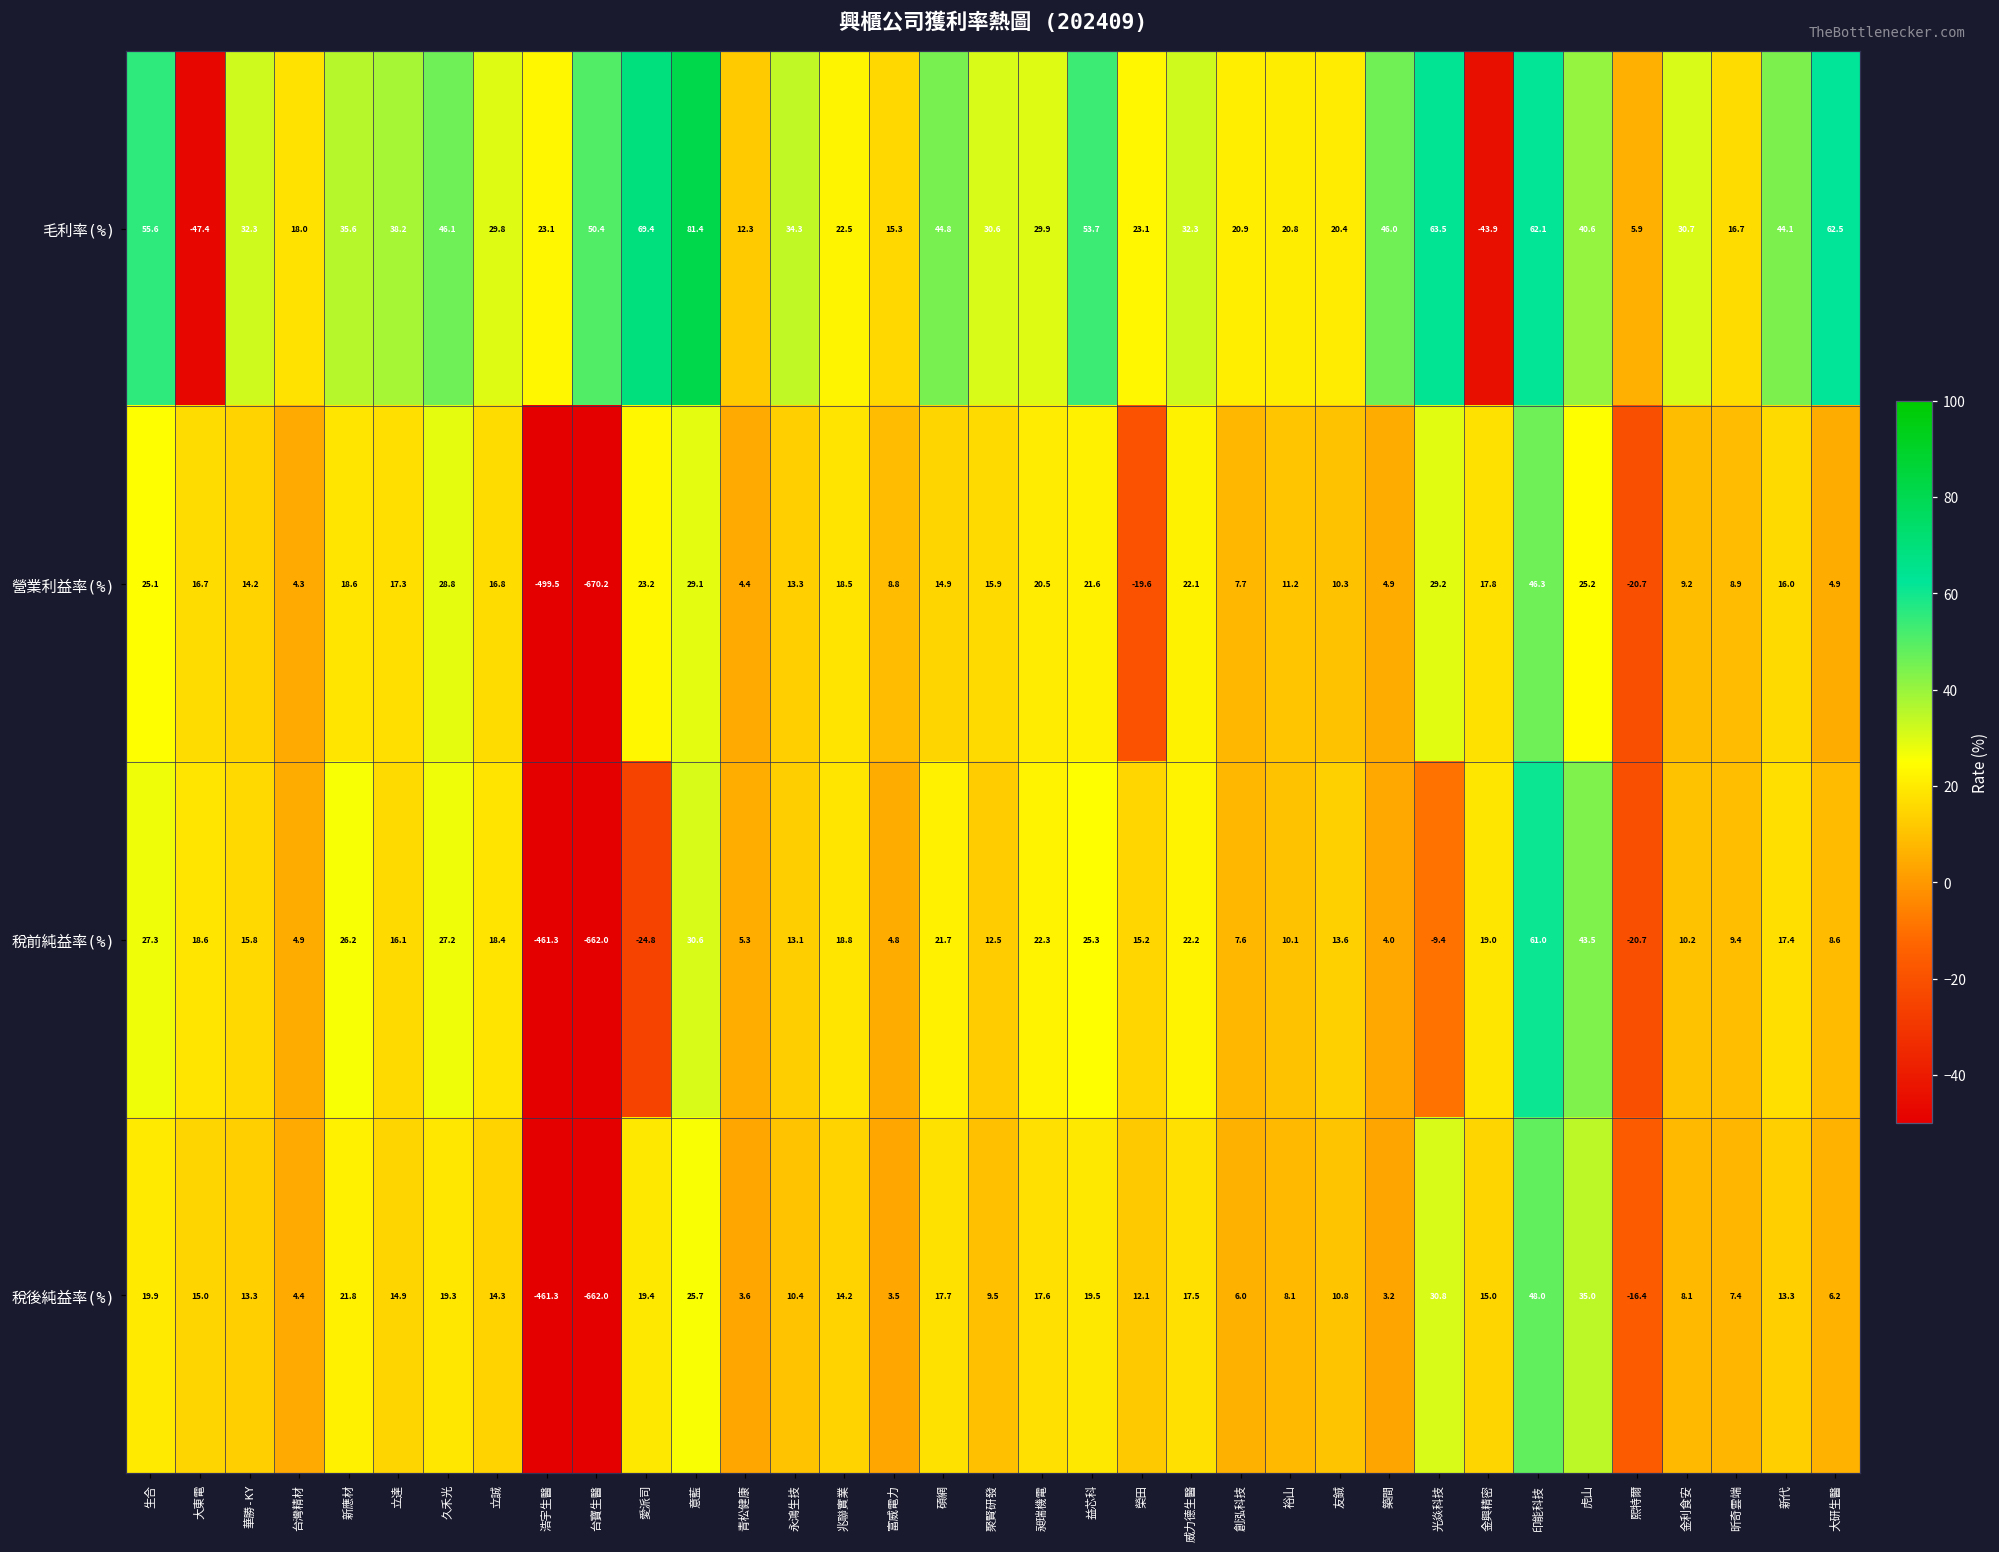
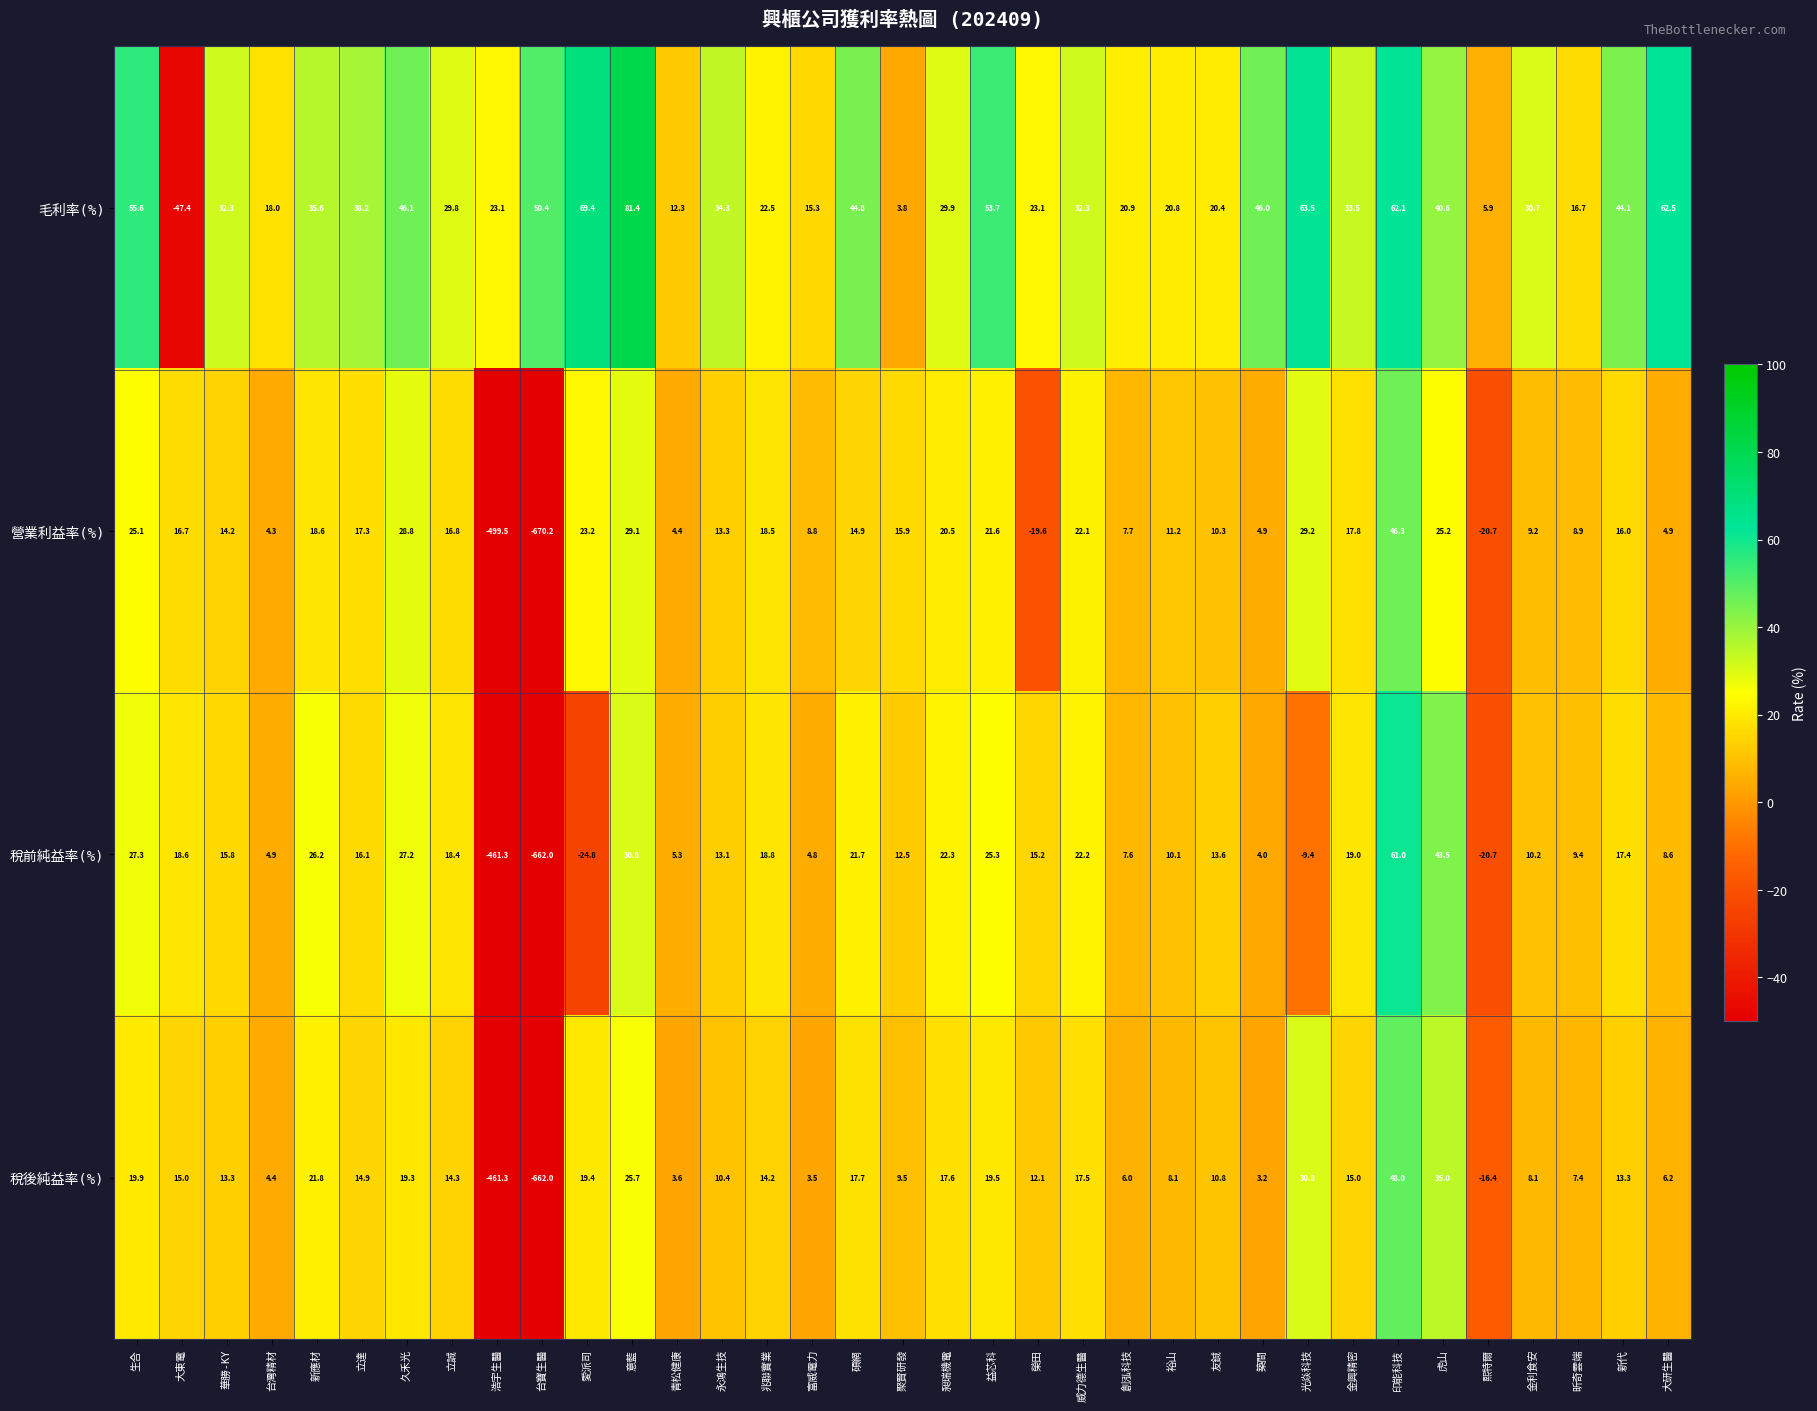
  {
    "毛利率(%)": {
      "生合": 55.6,
      "大東電": -47.4,
      "華勝-KY": 32.3,
      "台灣精材": 18.0,
      "新應材": 35.6,
      "立達": 38.2,
      "久禾光": 46.1,
      "立誠": 29.8,
      "浩宇生醫": 23.1,
      "台寶生醫": 50.4,
      "愛派司": 69.4,
      "意藍": 81.4,
      "青松健康": 12.3,
      "永鴻生技": 34.3,
      "兆聯實業": 22.5,
      "富威電力": 15.3,
      "碩網": 44.8,
-     "聚賢研發": 30.6,
+     "聚賢研發": 3.8,
      "昶瑞機電": 29.9,
      "益芯科": 53.7,
      "榮田": 23.1,
      "威力德生醫": 32.3,
      "創泓科技": 20.9,
      "裕山": 20.8,
      "友鋮": 20.4,
      "築間": 46.0,
      "光焱科技": 63.5,
-     "金興精密": -43.9,
+     "金興精密": 33.5,
      "印能科技": 62.1,
      "虎山": 40.6,
      "熙特爾": 5.9,
      "金利食安": 30.7,
      "昕奇雲端": 16.7,
      "新代": 44.1,
      "大研生醫": 62.5
    },
    "營業利益率(%)": {
      "生合": 25.1,
      "大東電": 16.7,
      "華勝-KY": 14.2,
      "台灣精材": 4.3,
      "新應材": 18.6,
      "立達": 17.3,
      "久禾光": 28.8,
      "立誠": 16.8,
      "浩宇生醫": -499.5,
      "台寶生醫": -670.2,
      "愛派司": 23.2,
      "意藍": 29.1,
      "青松健康": 4.4,
      "永鴻生技": 13.3,
      "兆聯實業": 18.5,
      "富威電力": 8.8,
      "碩網": 14.9,
      "聚賢研發": 15.9,
      "昶瑞機電": 20.5,
      "益芯科": 21.6,
      "榮田": -19.6,
      "威力德生醫": 22.1,
      "創泓科技": 7.7,
      "裕山": 11.2,
      "友鋮": 10.3,
      "築間": 4.9,
      "光焱科技": 29.2,
      "金興精密": 17.8,
      "印能科技": 46.3,
      "虎山": 25.2,
      "熙特爾": -20.7,
      "金利食安": 9.2,
      "昕奇雲端": 8.9,
      "新代": 16.0,
      "大研生醫": 4.9
    },
    "稅前純益率(%)": {
      "生合": 27.3,
      "大東電": 18.6,
      "華勝-KY": 15.8,
      "台灣精材": 4.9,
      "新應材": 26.2,
      "立達": 16.1,
      "久禾光": 27.2,
      "立誠": 18.4,
      "浩宇生醫": -461.3,
      "台寶生醫": -662.0,
      "愛派司": -24.8,
      "意藍": 30.6,
      "青松健康": 5.3,
      "永鴻生技": 13.1,
      "兆聯實業": 18.8,
      "富威電力": 4.8,
      "碩網": 21.7,
      "聚賢研發": 12.5,
      "昶瑞機電": 22.3,
      "益芯科": 25.3,
      "榮田": 15.2,
      "威力德生醫": 22.2,
      "創泓科技": 7.6,
      "裕山": 10.1,
      "友鋮": 13.6,
      "築間": 4.0,
      "光焱科技": -9.4,
      "金興精密": 19.0,
      "印能科技": 61.0,
      "虎山": 43.5,
      "熙特爾": -20.7,
      "金利食安": 10.2,
      "昕奇雲端": 9.4,
      "新代": 17.4,
      "大研生醫": 8.6
    },
    "稅後純益率(%)": {
      "生合": 19.9,
      "大東電": 15.0,
      "華勝-KY": 13.3,
      "台灣精材": 4.4,
      "新應材": 21.8,
      "立達": 14.9,
      "久禾光": 19.3,
      "立誠": 14.3,
      "浩宇生醫": -461.3,
      "台寶生醫": -662.0,
      "愛派司": 19.4,
      "意藍": 25.7,
      "青松健康": 3.6,
      "永鴻生技": 10.4,
      "兆聯實業": 14.2,
      "富威電力": 3.5,
      "碩網": 17.7,
      "聚賢研發": 9.5,
      "昶瑞機電": 17.6,
      "益芯科": 19.5,
      "榮田": 12.1,
      "威力德生醫": 17.5,
      "創泓科技": 6.0,
      "裕山": 8.1,
      "友鋮": 10.8,
      "築間": 3.2,
      "光焱科技": 30.8,
      "金興精密": 15.0,
      "印能科技": 48.0,
      "虎山": 35.0,
      "熙特爾": -16.4,
      "金利食安": 8.1,
      "昕奇雲端": 7.4,
      "新代": 13.3,
      "大研生醫": 6.2
    }
  }
